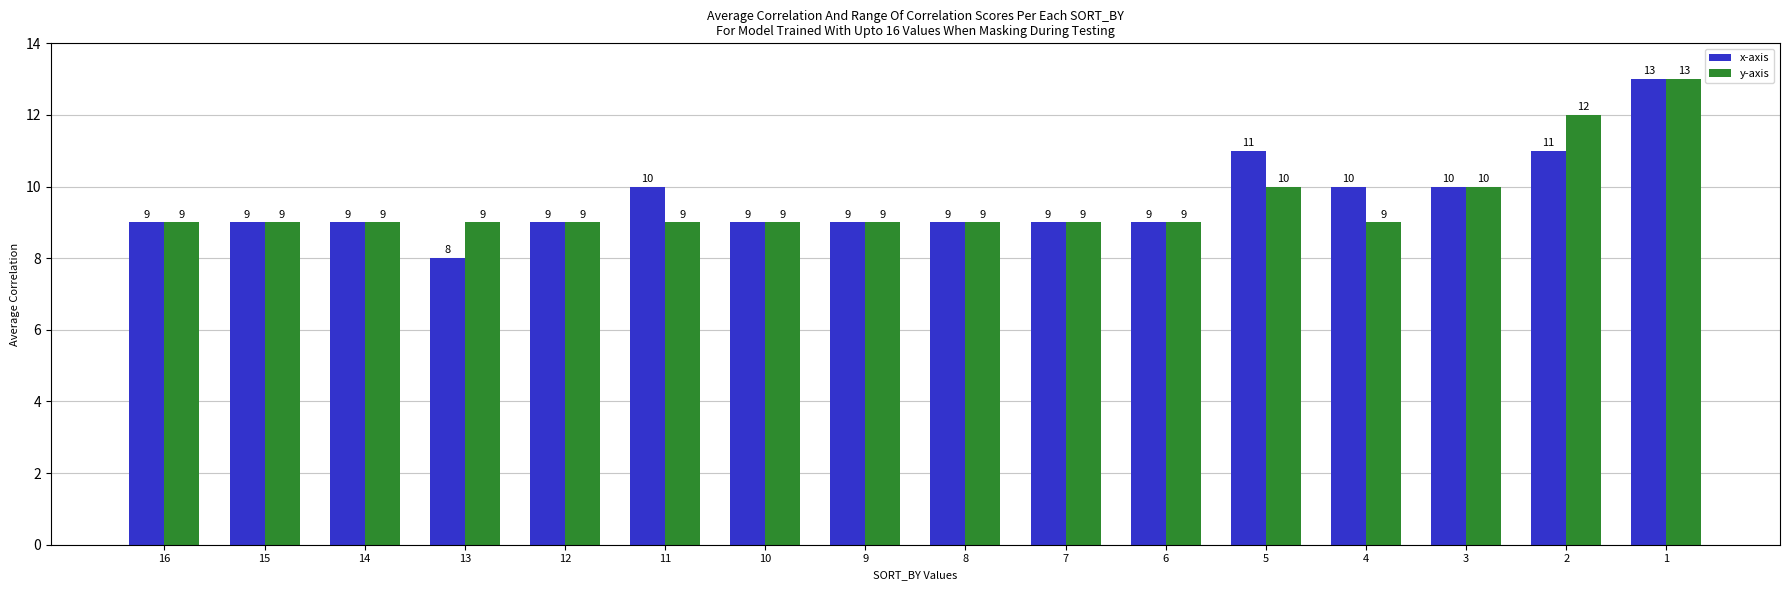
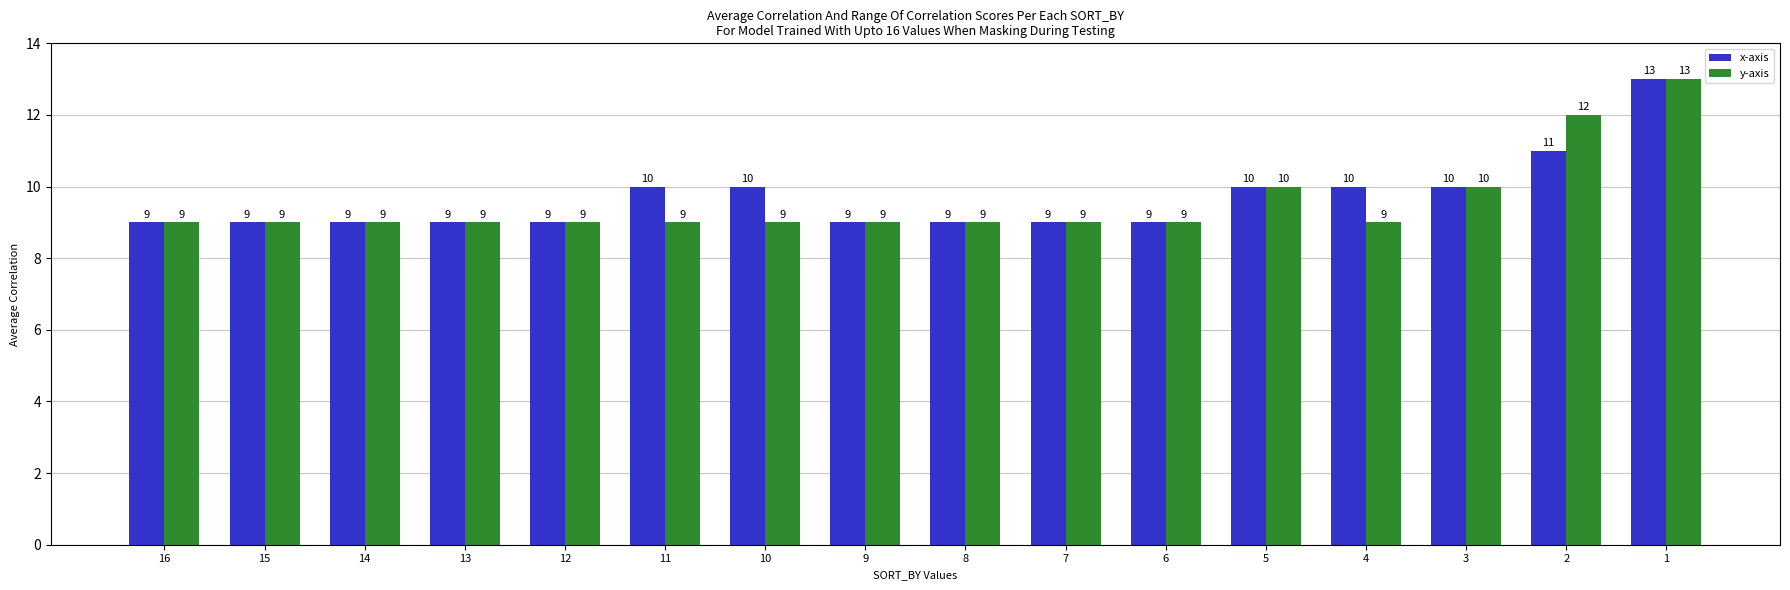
  {
    "x-axis": {
      "16": 9,
      "15": 9,
      "14": 9,
-     "13": 8,
+     "13": 9,
      "12": 9,
      "11": 10,
-     "10": 9,
+     "10": 10,
      "9": 9,
      "8": 9,
      "7": 9,
      "6": 9,
-     "5": 11,
+     "5": 10,
      "4": 10,
      "3": 10,
      "2": 11,
      "1": 13
    },
    "y-axis": {
      "16": 9,
      "15": 9,
      "14": 9,
      "13": 9,
      "12": 9,
      "11": 9,
      "10": 9,
      "9": 9,
      "8": 9,
      "7": 9,
      "6": 9,
      "5": 10,
      "4": 9,
      "3": 10,
      "2": 12,
      "1": 13
    }
  }
